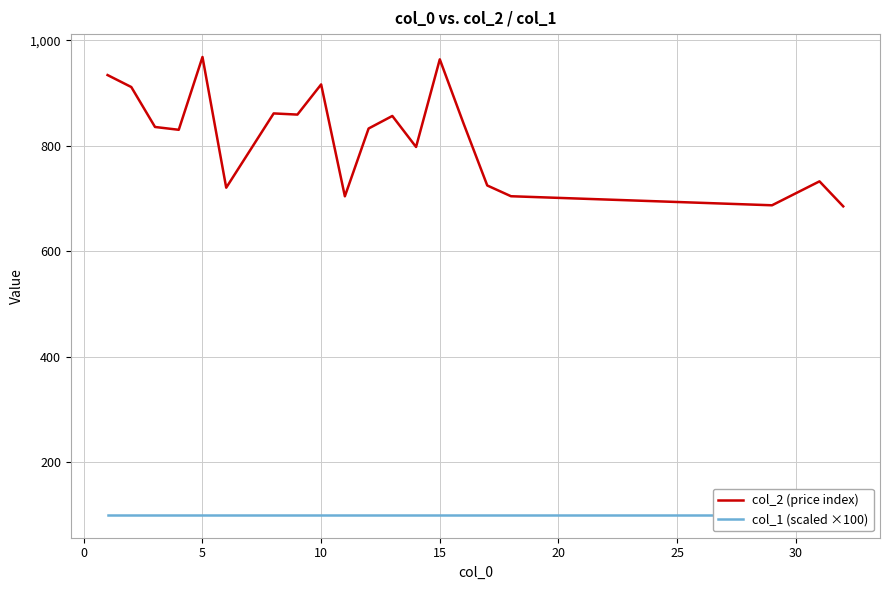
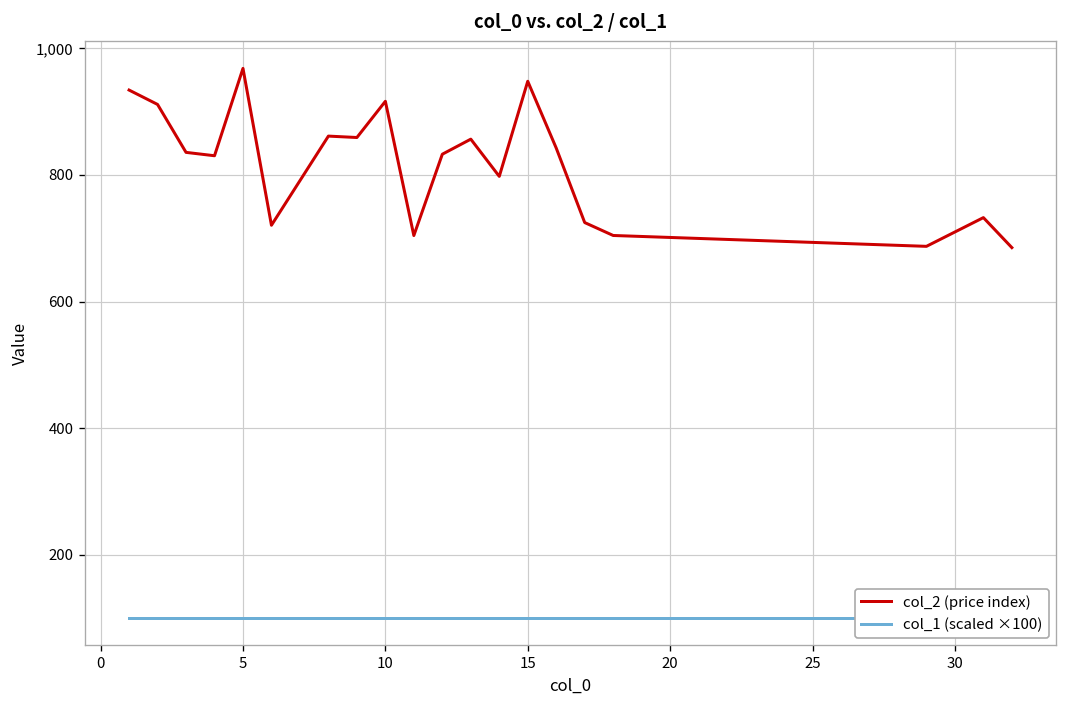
  {
    "col_2 (price index)": {
      "5": 970,
      "10": 920,
-     "15": 960
+     "15": 950
    },
    "col_1 (scaled ×100)": {
      "5": 100,
      "10": 100,
      "15": 100
    }
  }
